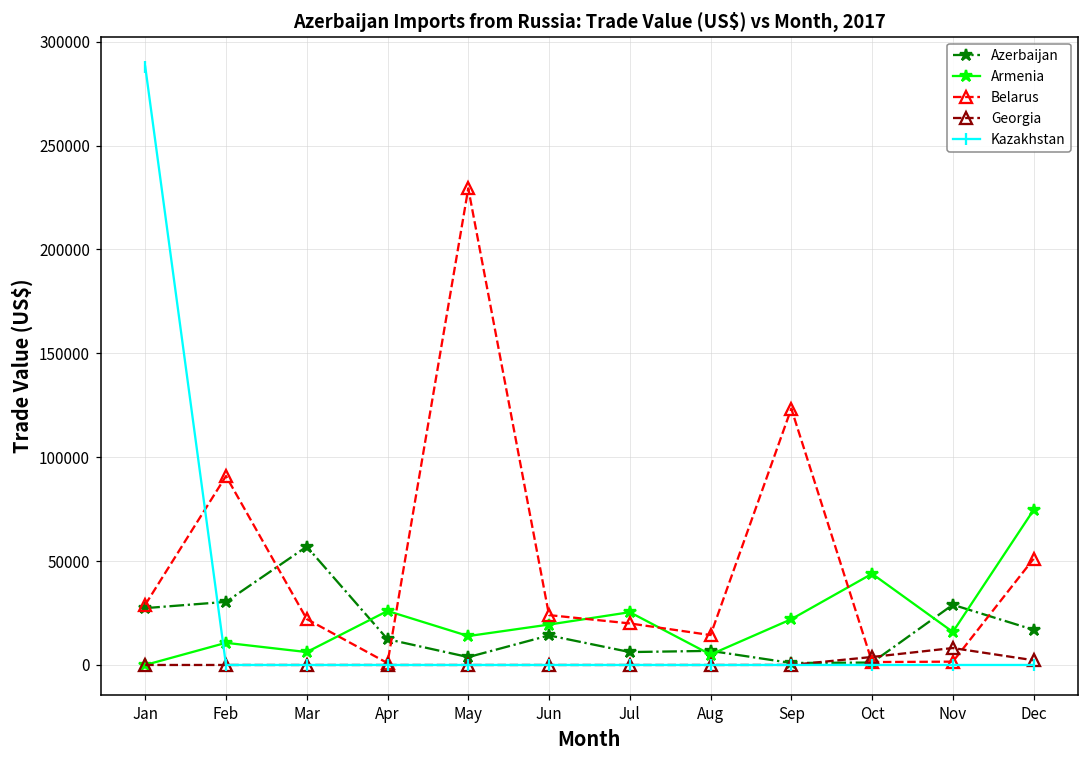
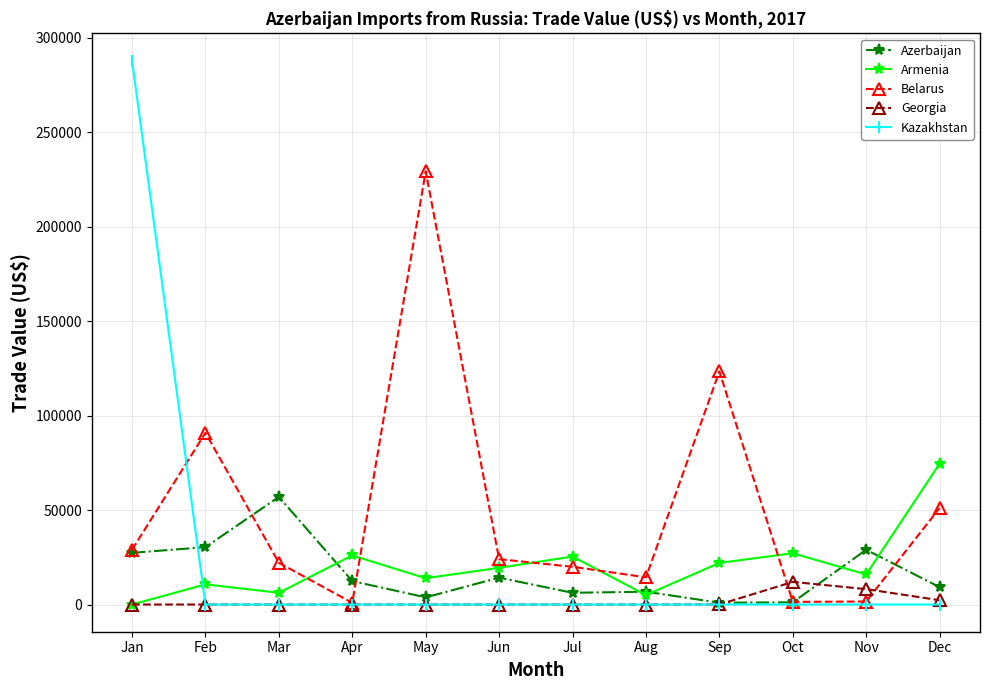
  {
    "Azerbaijan": {
      "Jan": 27000,
      "Feb": 30000,
      "Mar": 57000,
      "Apr": 12000,
      "May": 4000,
      "Jun": 14000,
      "Jul": 6000,
      "Aug": 7000,
      "Nov": 29000,
-     "Dec": 17000
+     "Dec": 9000
    },
    "Armenia": {
      "Feb": 11000,
      "Mar": 6000,
      "Apr": 26000,
      "May": 14000,
      "Jun": 19000,
      "Jul": 25000,
      "Aug": 5000,
      "Sep": 22000,
-     "Oct": 44000,
+     "Oct": 27000,
      "Nov": 16000,
      "Dec": 75000
    },
    "Belarus": {
      "Jan": 29000,
      "Feb": 91000,
      "Mar": 22000,
      "May": 229000,
      "Jun": 24000,
      "Jul": 20000,
      "Aug": 14000,
      "Sep": 123000,
      "Nov": 2000,
      "Dec": 51000
    },
    "Georgia": {
-     "Oct": 4000,
+     "Oct": 12000,
      "Nov": 8000,
      "Dec": 2000
    },
    "Kazakhstan": {
      "Jan": 288000,
      "Nov": 0,
      "Dec": 0
    }
  }
